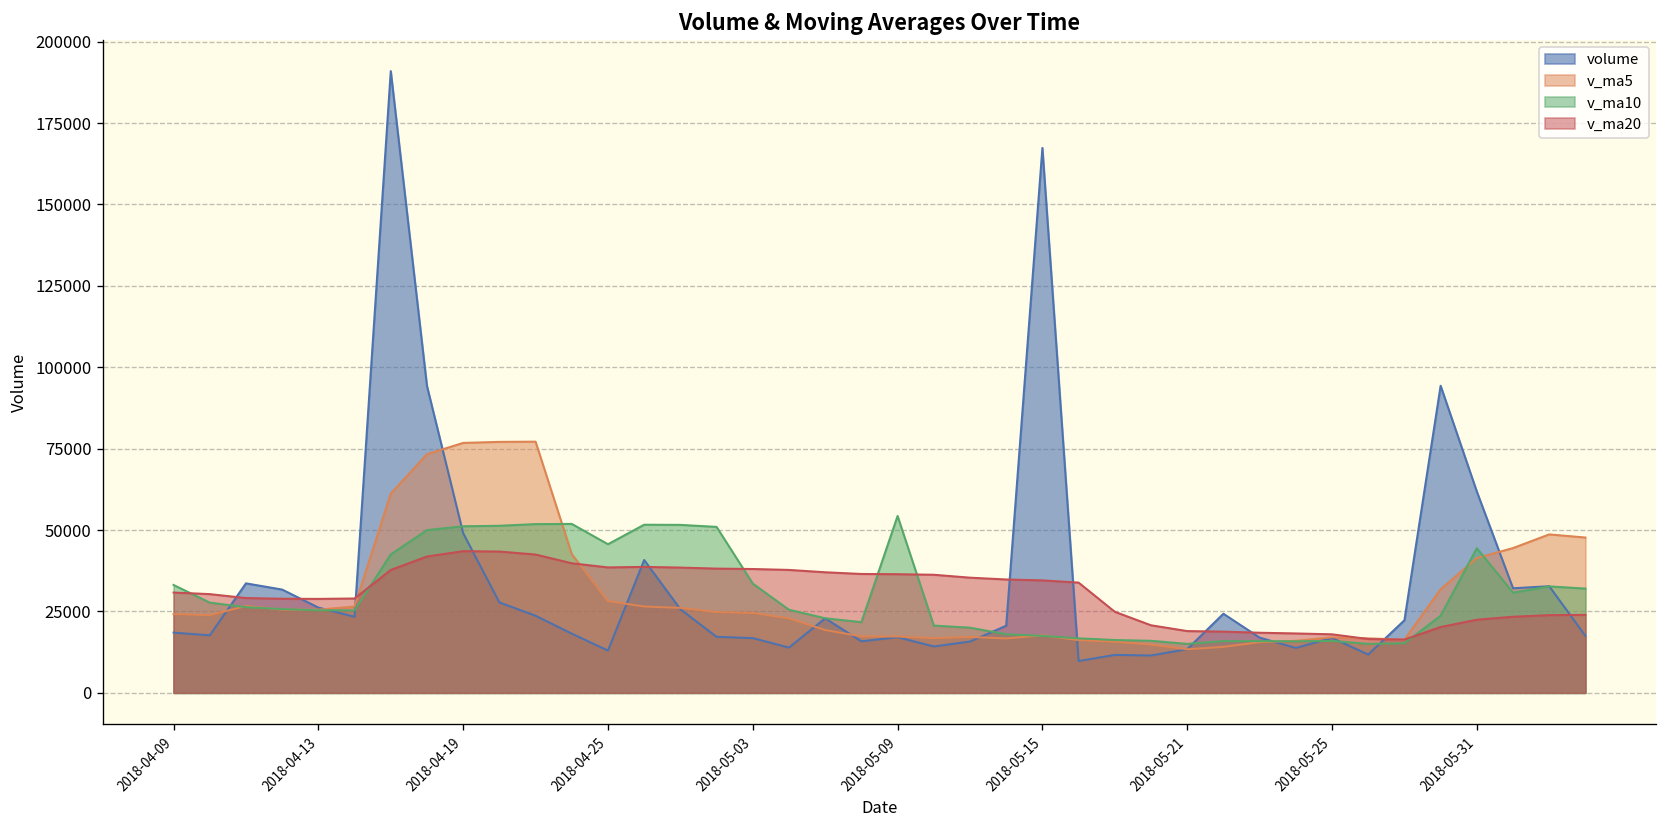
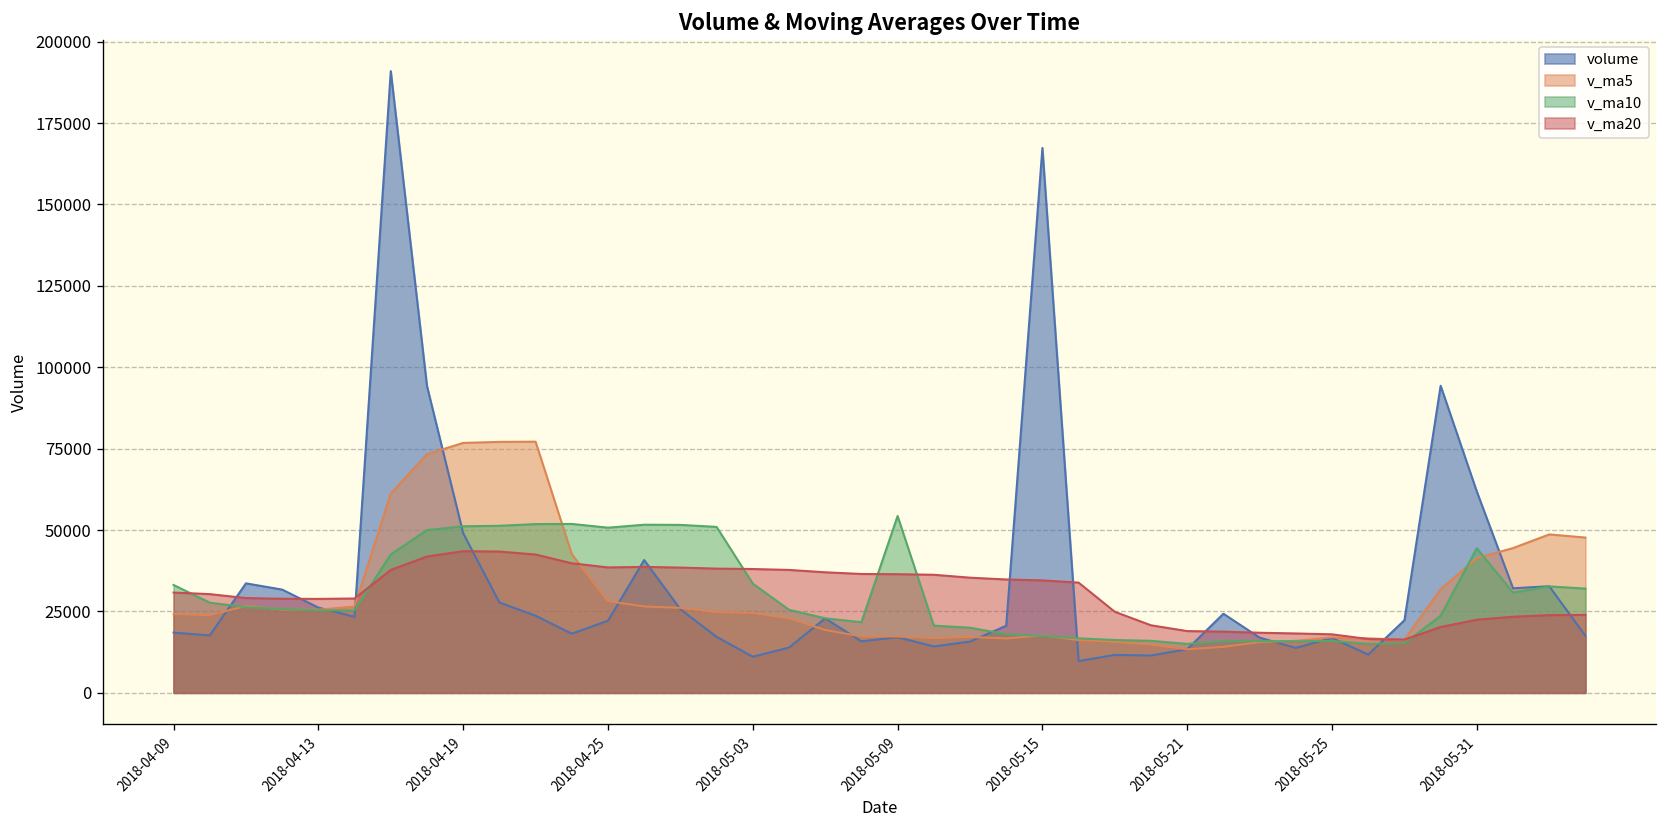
  {
    "volume": {
      "2018-04-09": 18000,
      "2018-04-19": 49000,
-     "2018-04-25": 13000,
-     "2018-05-03": 17000,
+     "2018-04-25": 22000,
+     "2018-05-03": 11000,
      "2018-05-15": 167000,
      "2018-05-31": 62000
    },
    "v_ma10": {
      "2018-04-09": 33000,
      "2018-04-19": 51000,
-     "2018-04-25": 46000,
+     "2018-04-25": 51000,
      "2018-05-03": 34000,
      "2018-05-09": 54000,
      "2018-05-21": 15000,
      "2018-05-31": 44000
    }
  }
